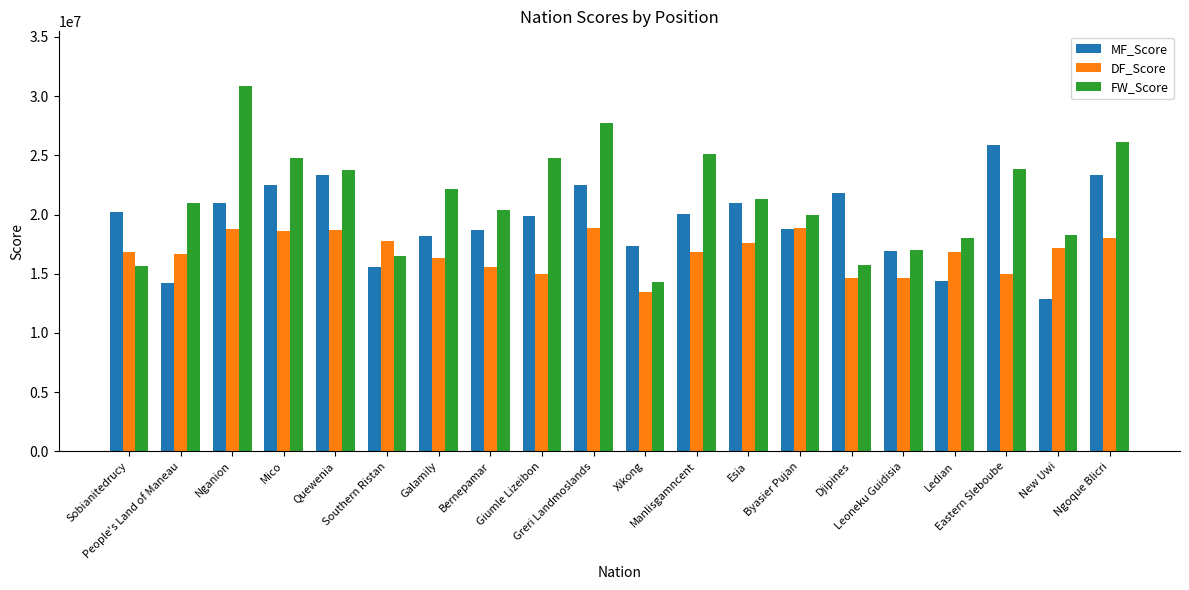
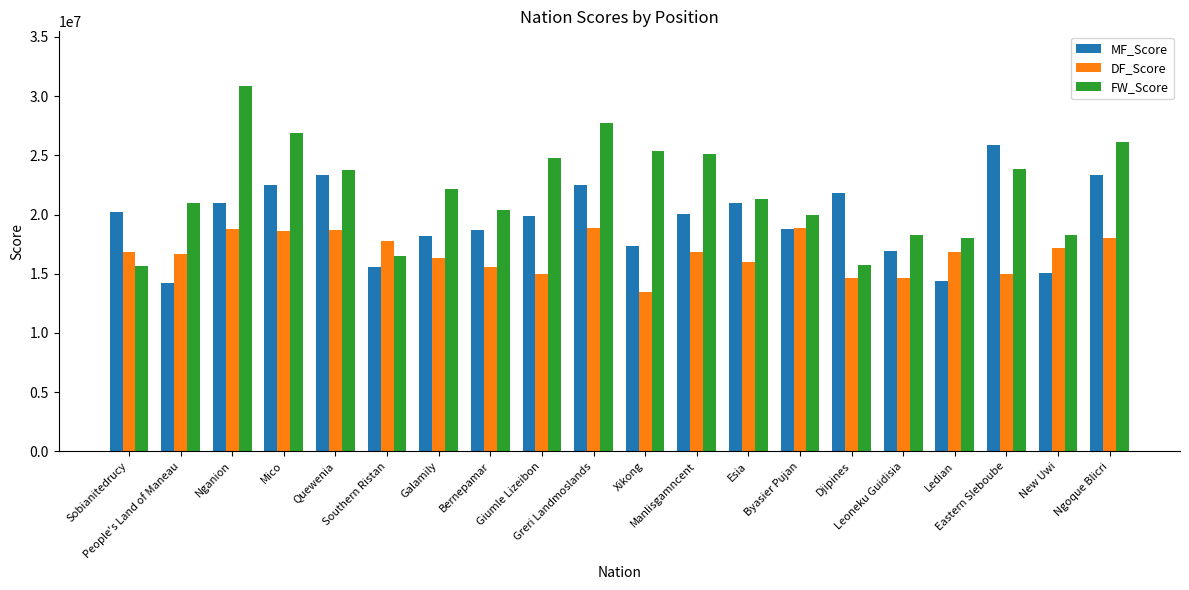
  {
    "MF_Score": {
      "Sobianitedrucy": 20200000,
      "People's Land of Maneau": 14200000,
      "Nganion": 20900000,
      "Mico": 22500000,
      "Quewenia": 23300000,
      "Southern Ristan": 15600000,
      "Galamily": 18200000,
      "Bernepamar": 18700000,
      "Giumle Lizeibon": 19900000,
      "Greri Landmoslands": 22500000,
      "Xikong": 17400000,
      "Manlisgamncent": 20100000,
      "Esia": 21000000,
      "Byasier Pujan": 18800000,
      "Djipines": 21800000,
      "Leoneku Guidisia": 16900000,
      "Ledian": 14400000,
      "Eastern Sleboube": 25900000,
-     "New Uwi": 12800000,
+     "New Uwi": 15000000,
      "Ngoque Blicri": 23300000
    },
    "DF_Score": {
      "Sobianitedrucy": 16800000,
      "People's Land of Maneau": 16600000,
      "Nganion": 18800000,
      "Mico": 18600000,
      "Quewenia": 18700000,
      "Southern Ristan": 17800000,
      "Galamily": 16400000,
      "Bernepamar": 15500000,
      "Giumle Lizeibon": 15000000,
      "Greri Landmoslands": 18900000,
      "Xikong": 13400000,
      "Manlisgamncent": 16800000,
-     "Esia": 17600000,
+     "Esia": 16000000,
      "Byasier Pujan": 18900000,
      "Djipines": 14700000,
      "Leoneku Guidisia": 14700000,
      "Ledian": 16800000,
      "Eastern Sleboube": 14900000,
      "New Uwi": 17100000,
      "Ngoque Blicri": 18100000
    },
    "FW_Score": {
      "Sobianitedrucy": 15600000,
      "People's Land of Maneau": 21000000,
      "Nganion": 30800000,
-     "Mico": 24800000,
+     "Mico": 26900000,
      "Quewenia": 23700000,
      "Southern Ristan": 16500000,
      "Galamily": 22200000,
      "Bernepamar": 20400000,
      "Giumle Lizeibon": 24800000,
      "Greri Landmoslands": 27700000,
-     "Xikong": 14300000,
+     "Xikong": 25300000,
      "Manlisgamncent": 25100000,
      "Esia": 21300000,
      "Byasier Pujan": 19900000,
      "Djipines": 15800000,
-     "Leoneku Guidisia": 17000000,
+     "Leoneku Guidisia": 18300000,
      "Ledian": 18000000,
      "Eastern Sleboube": 23800000,
      "New Uwi": 18300000,
      "Ngoque Blicri": 26100000
    }
  }
